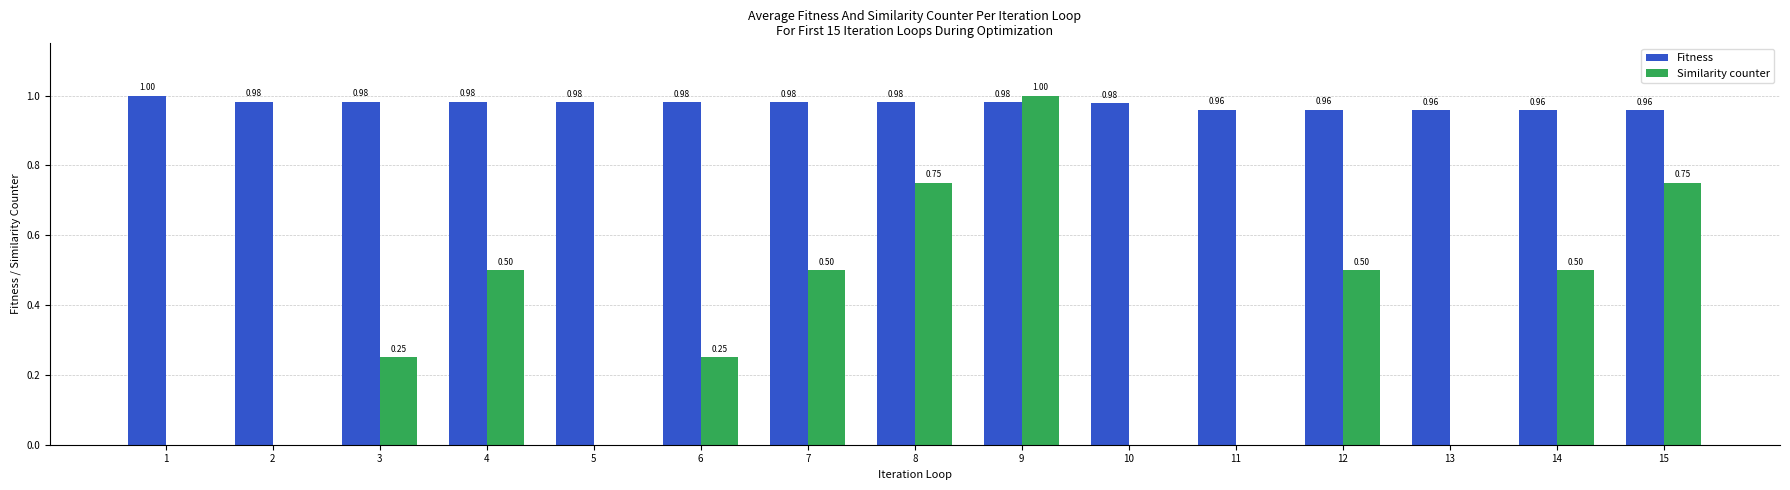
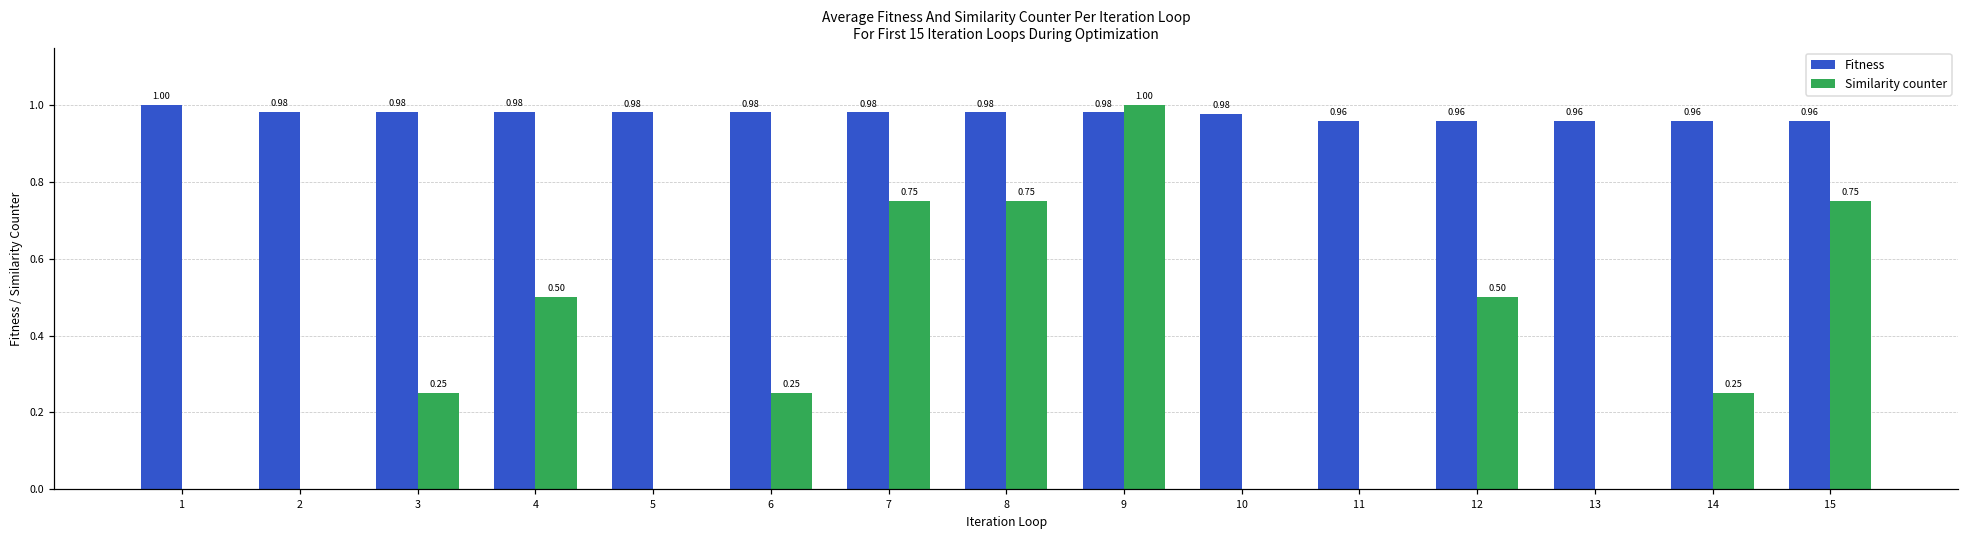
  {
    "Fitness": {
      "1": 1.00,
      "2": 0.98,
      "3": 0.98,
      "4": 0.98,
      "5": 0.98,
      "6": 0.98,
      "7": 0.98,
      "8": 0.98,
      "9": 0.98,
      "10": 0.98,
      "11": 0.96,
      "12": 0.96,
      "13": 0.96,
      "14": 0.96,
      "15": 0.96
    },
    "Similarity counter": {
      "3": 0.25,
      "4": 0.50,
      "6": 0.25,
-     "7": 0.50,
+     "7": 0.75,
      "8": 0.75,
      "9": 1.00,
      "12": 0.50,
-     "14": 0.50,
+     "14": 0.25,
      "15": 0.75
    }
  }
